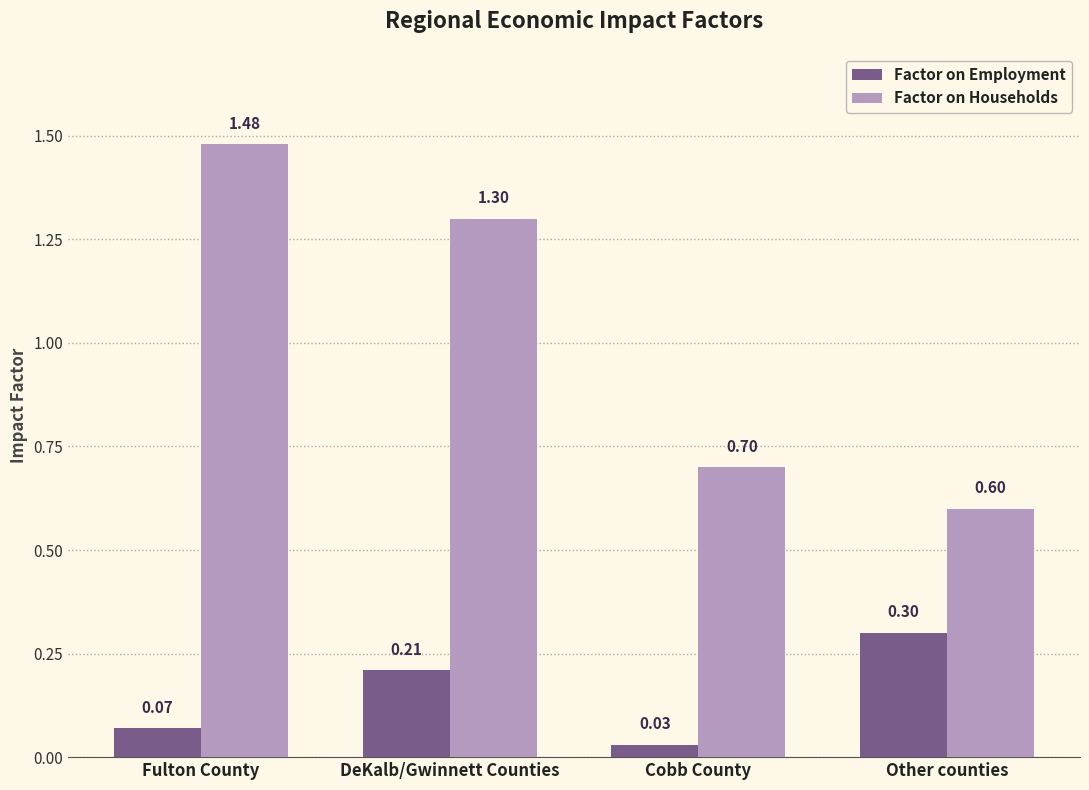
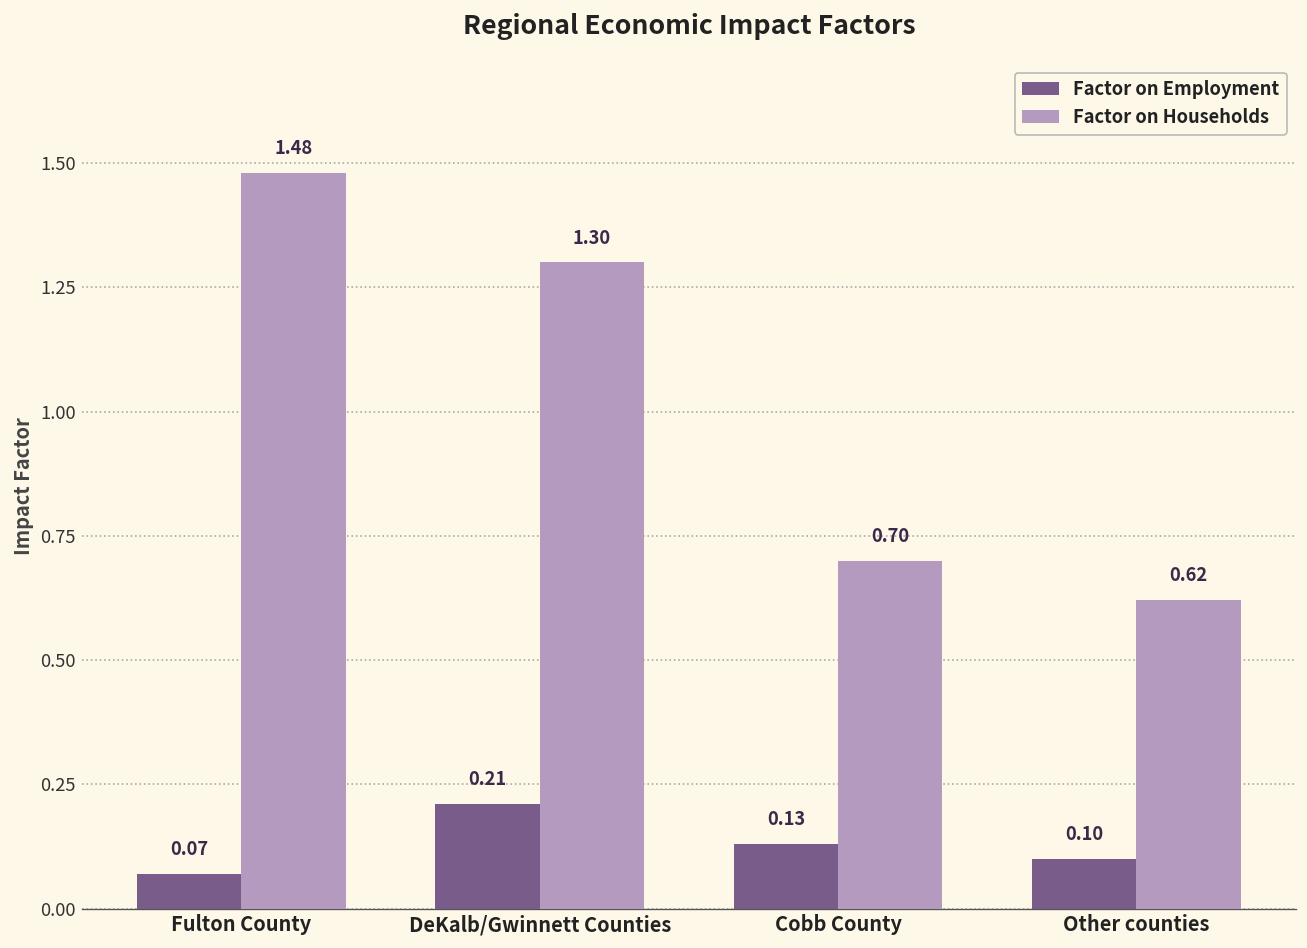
  {
    "Factor on Employment": {
      "Fulton County": 0.07,
      "DeKalb/Gwinnett Counties": 0.21,
-     "Cobb County": 0.03,
-     "Other counties": 0.30
+     "Cobb County": 0.13,
+     "Other counties": 0.10
    },
    "Factor on Households": {
      "Fulton County": 1.48,
      "DeKalb/Gwinnett Counties": 1.30,
      "Cobb County": 0.70,
-     "Other counties": 0.60
+     "Other counties": 0.62
    }
  }
